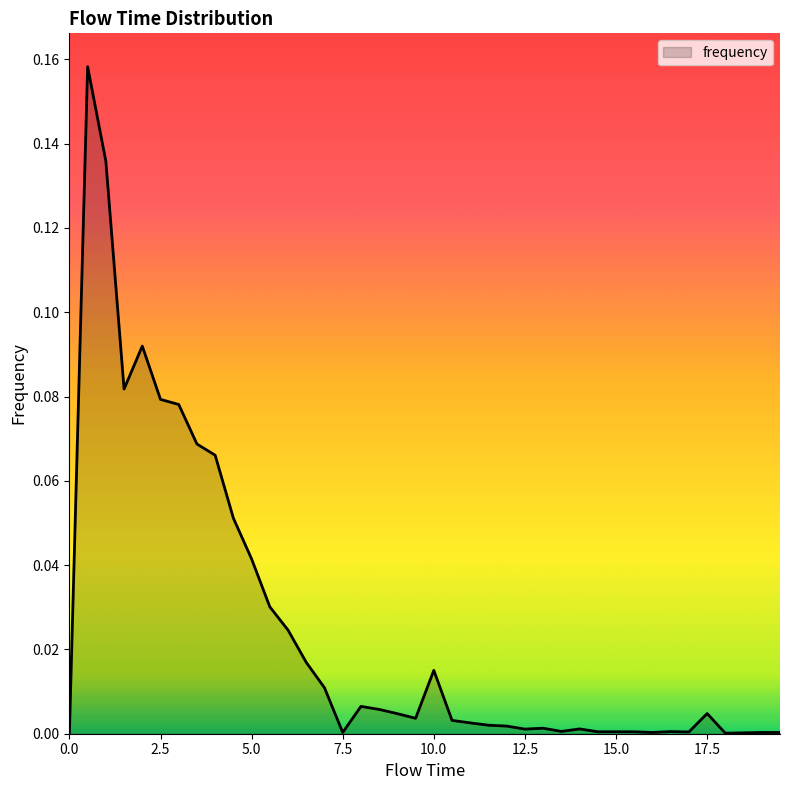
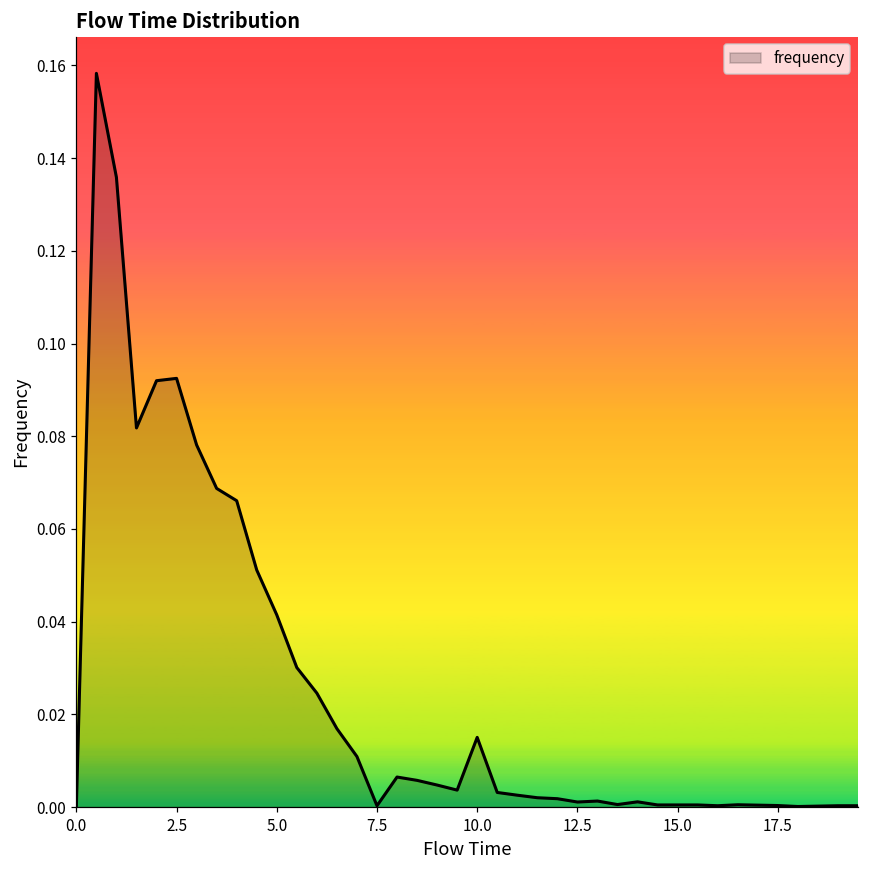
  {
    "0.0": 0.000,
-   "2.5": 0.079,
+   "2.5": 0.092,
    "5.0": 0.041,
    "7.5": 0.000,
    "10.0": 0.015,
    "12.5": 0.001,
    "15.0": 0.000,
-   "17.5": 0.005
+   "17.5": 0.000
  }
